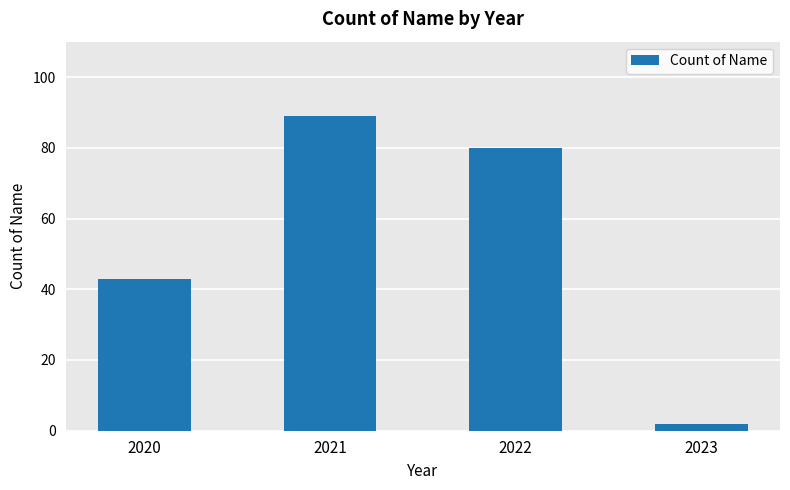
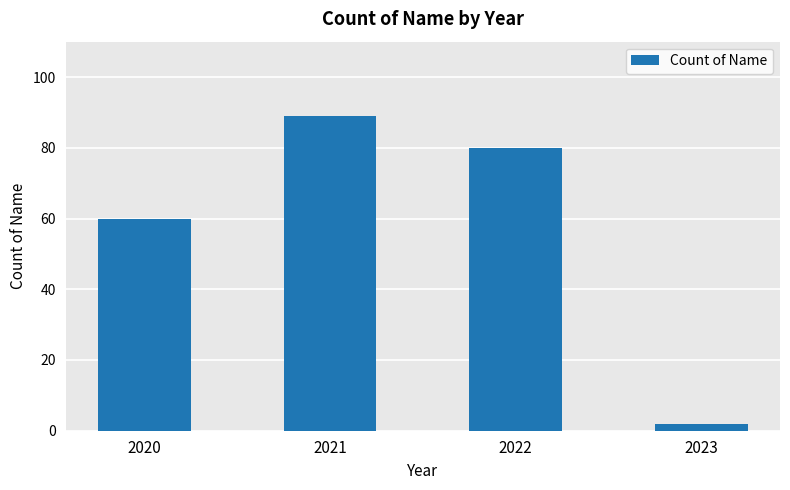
  {
-   "2020": 43,
+   "2020": 60,
    "2021": 89,
    "2022": 80,
    "2023": 2
  }
